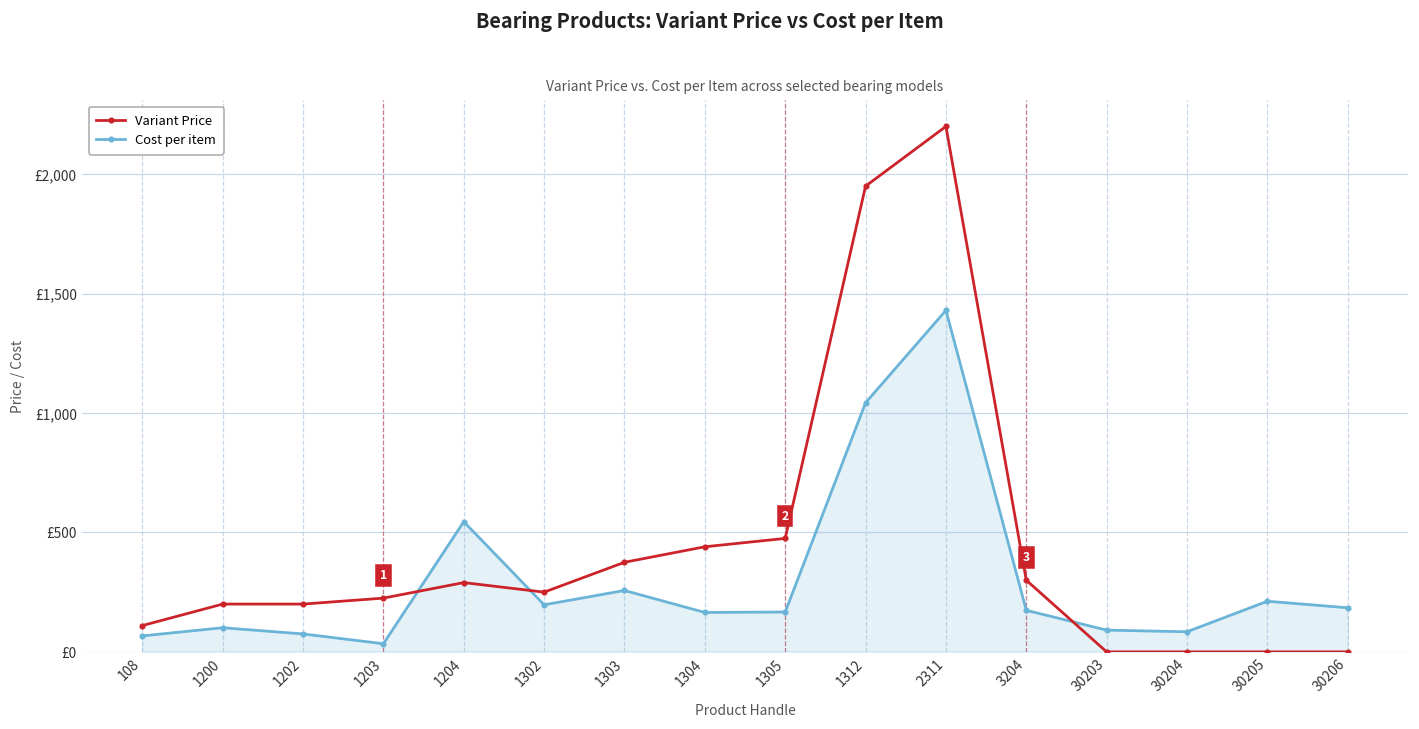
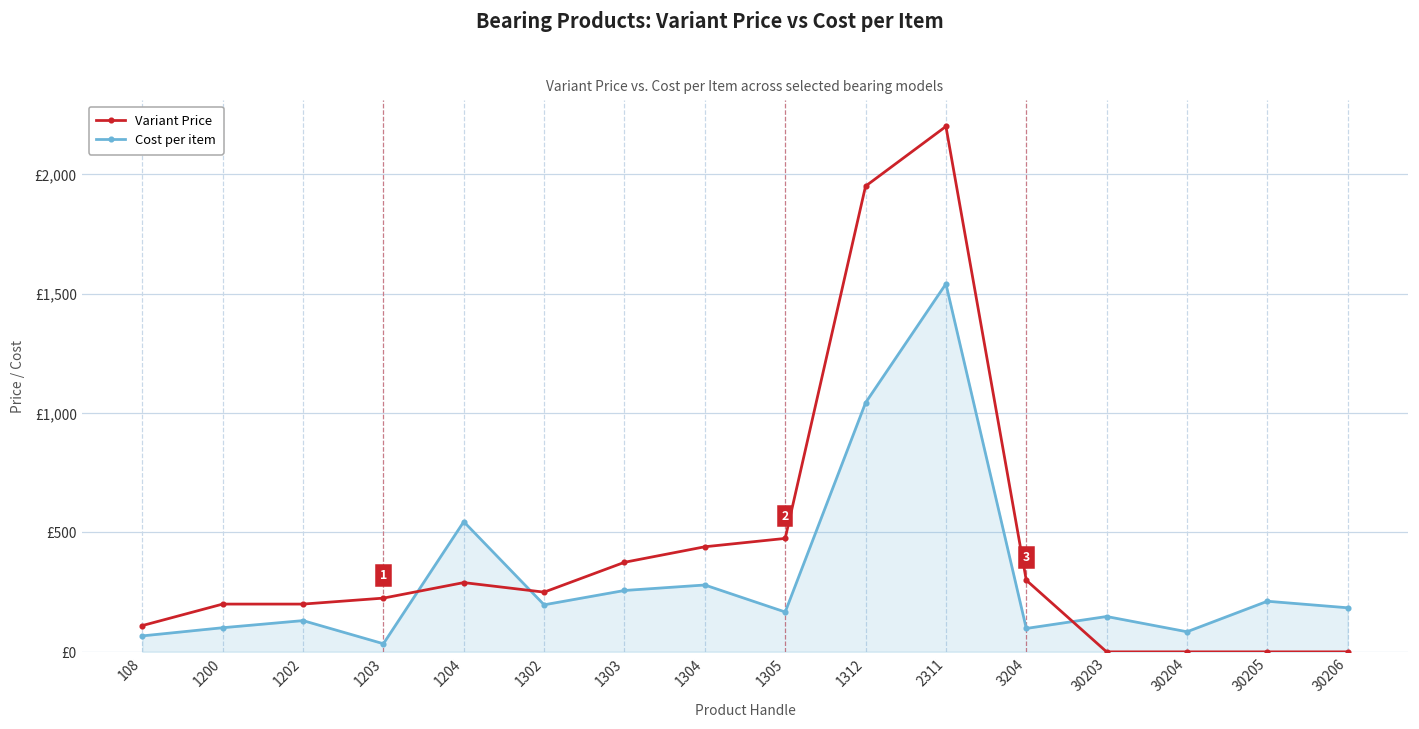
  {
    "Cost per item": {
      "108": "£70",
      "1200": "£100",
-     "1202": "£80",
+     "1202": "£130",
      "1203": "£30",
      "1204": "£550",
      "1302": "£200",
      "1303": "£260",
-     "1304": "£170",
+     "1304": "£280",
      "1305": "£170",
      "1312": "£1,040",
-     "2311": "£1,430",
-     "3204": "£170",
-     "30203": "£90",
+     "2311": "£1,540",
+     "3204": "£100",
+     "30203": "£150",
      "30204": "£80",
      "30205": "£210",
      "30206": "£180"
    }
  }
